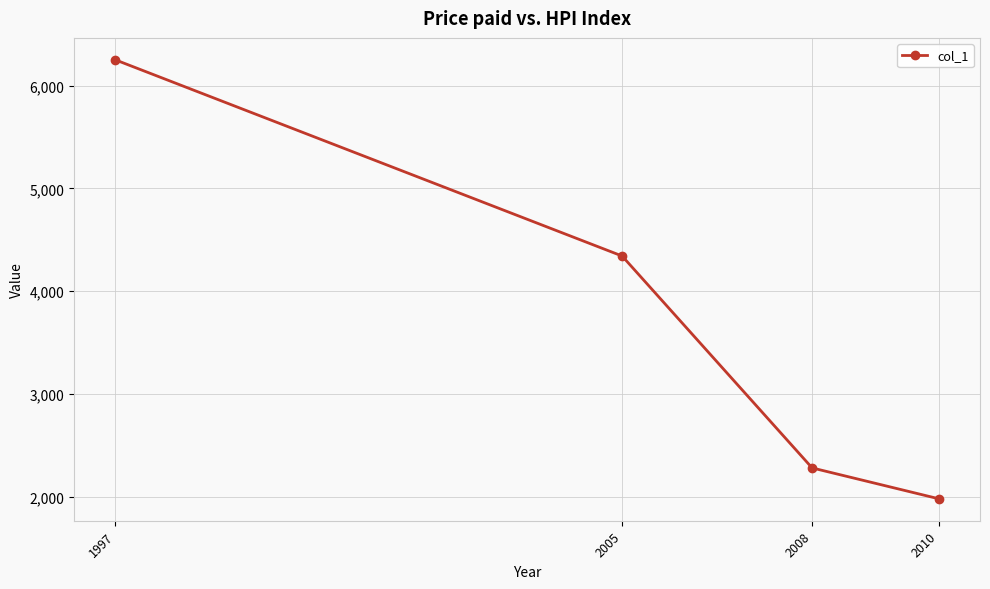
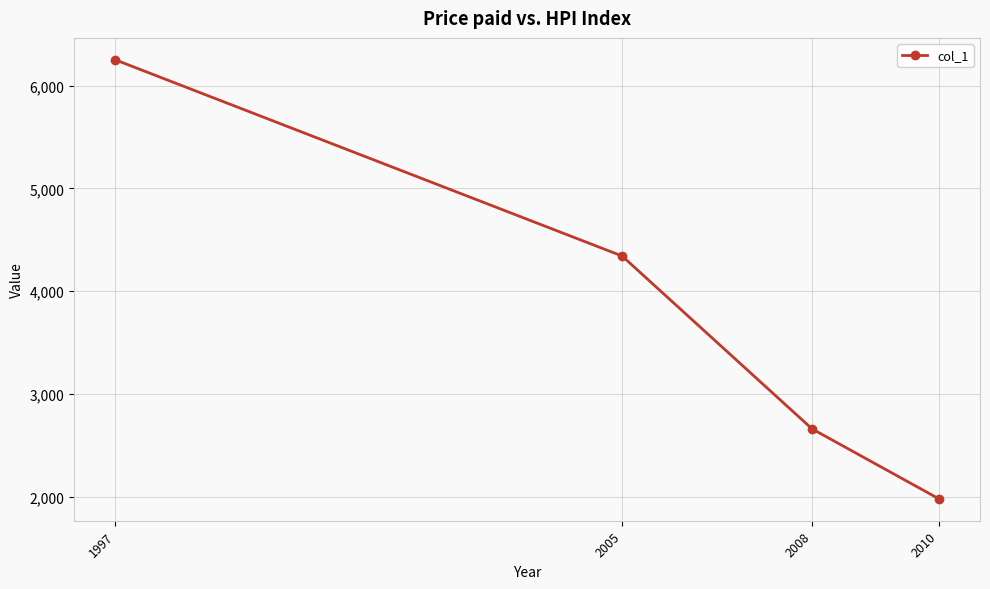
  {
    "1997": "6,250",
    "2005": "4,340",
-   "2008": "2,280",
+   "2008": "2,660",
    "2010": "1,980"
  }
